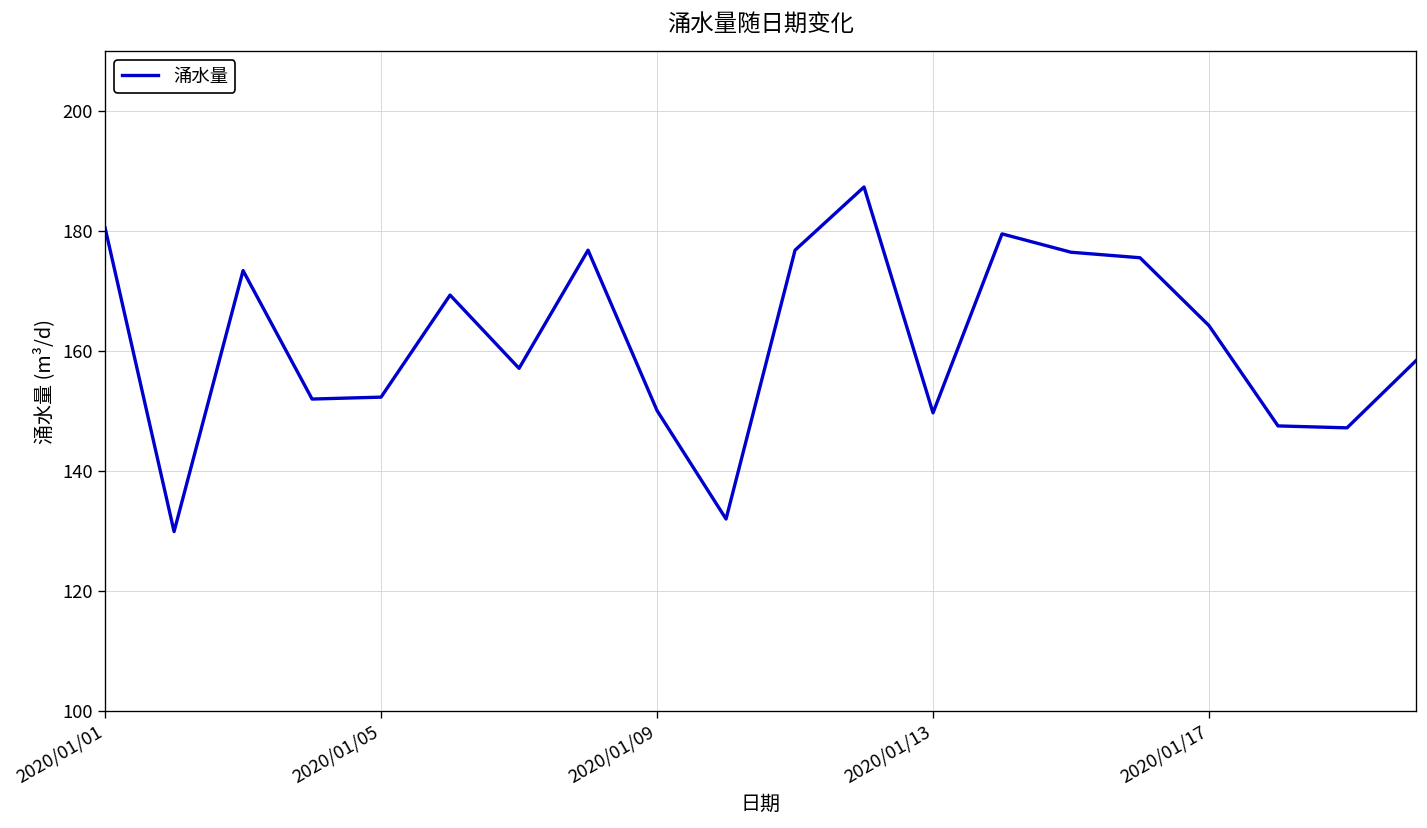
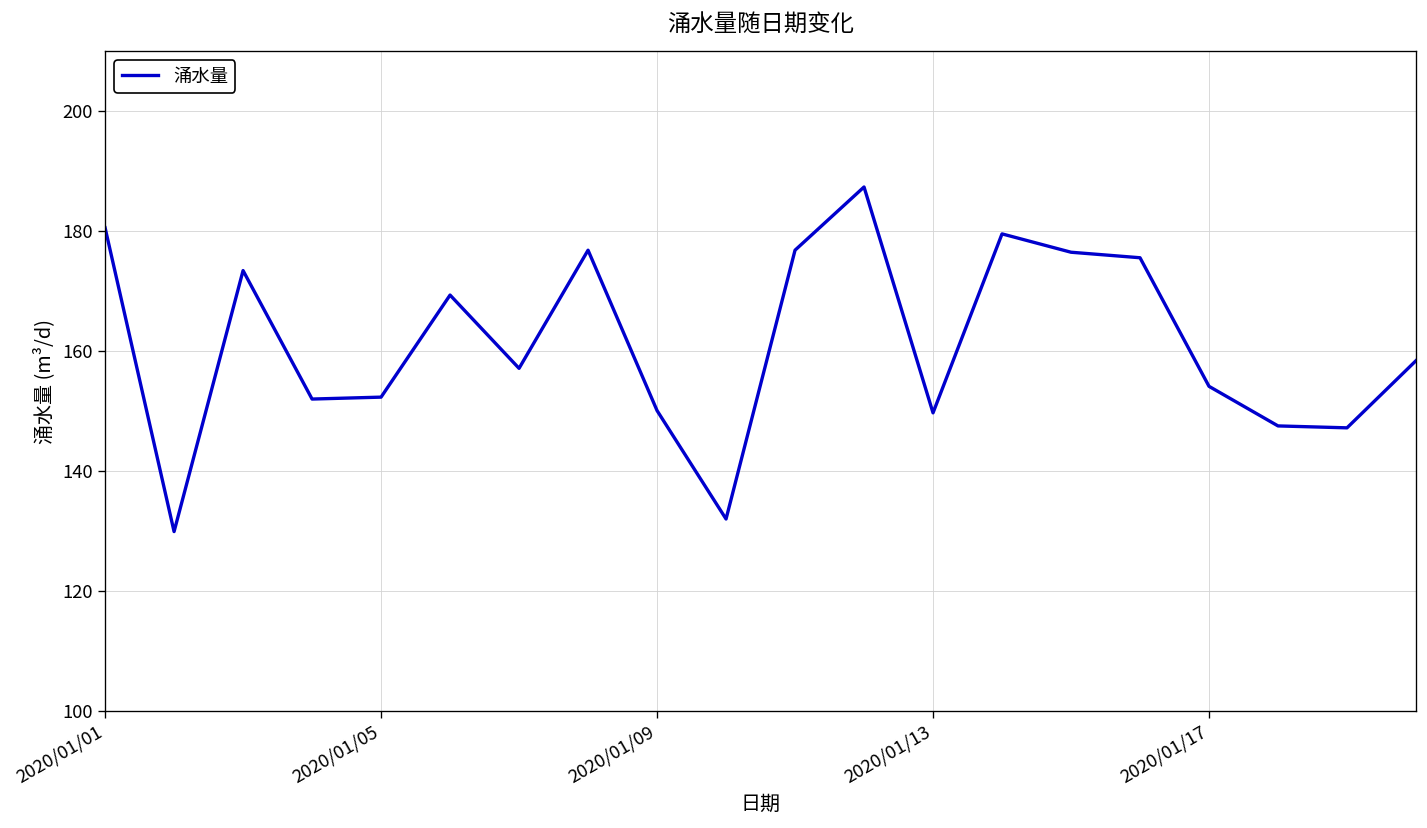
  {
    "2020/01/01": 181,
    "2020/01/05": 152,
    "2020/01/09": 150,
    "2020/01/13": 150,
-   "2020/01/17": 164
+   "2020/01/17": 154
  }
